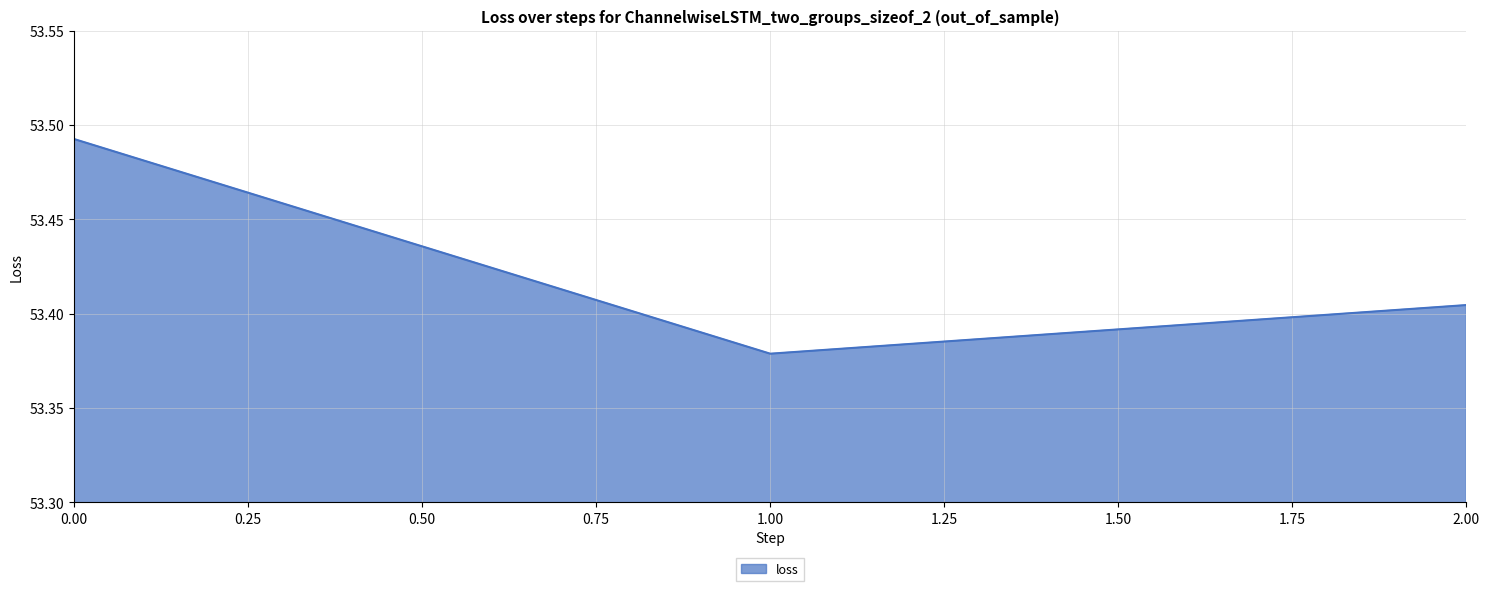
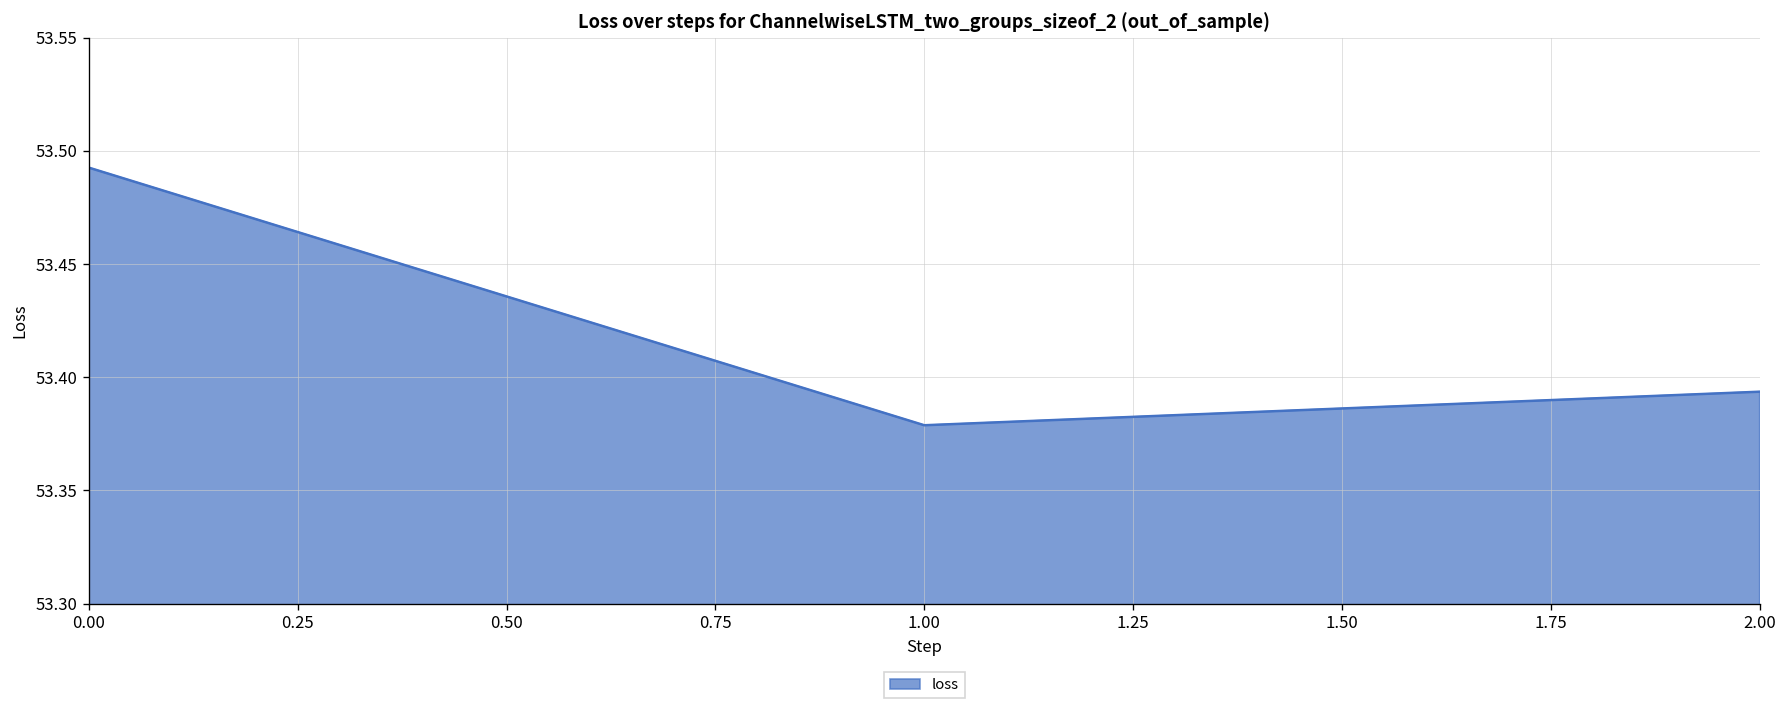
  {
    "0.00": 53.493,
    "1.00": 53.379,
-   "2.00": 53.405
+   "2.00": 53.394
  }
